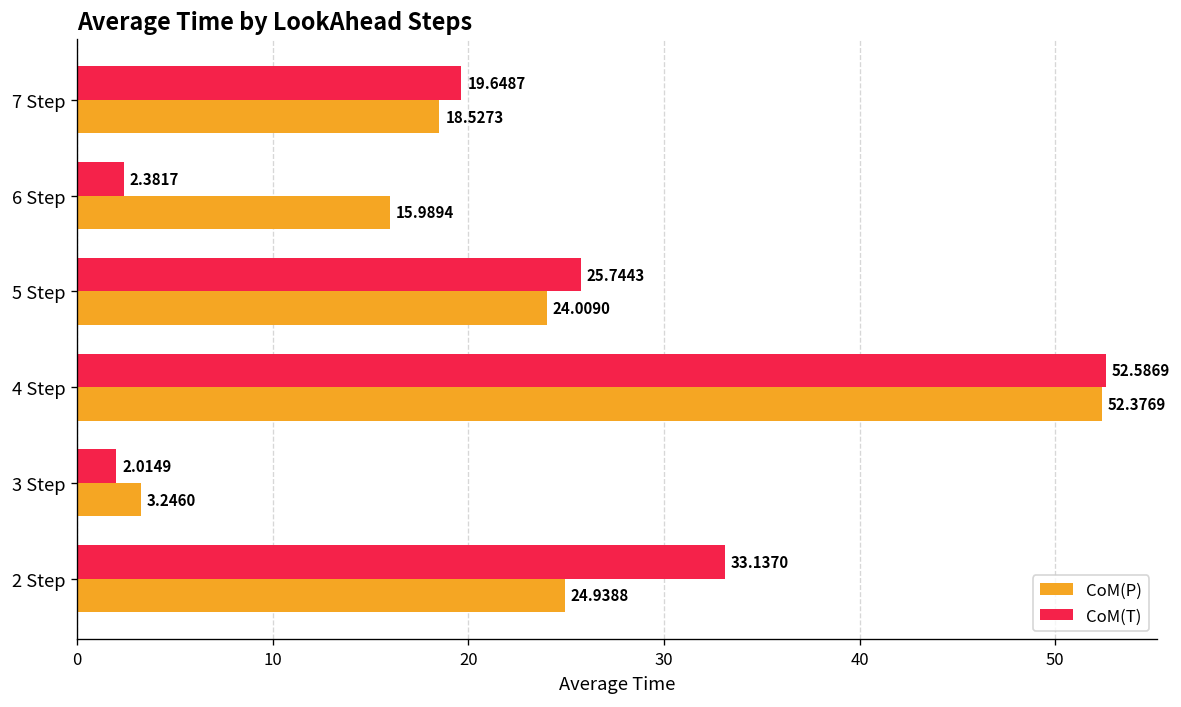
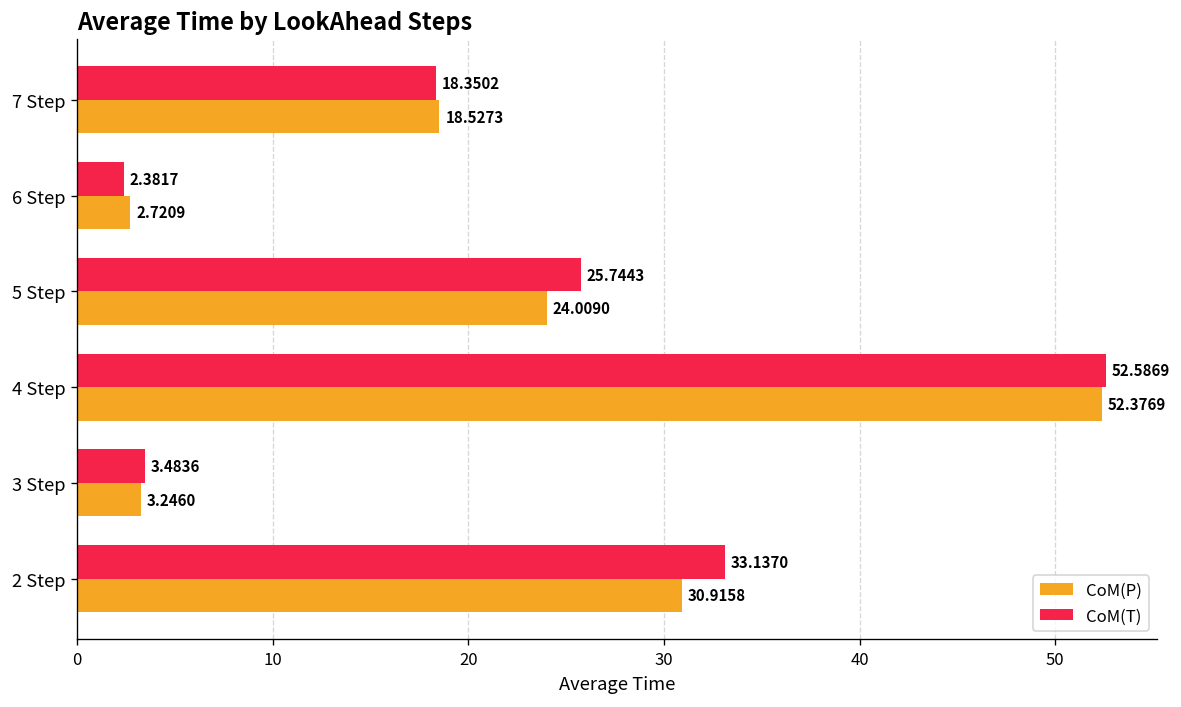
  {
    "CoM(P)": {
      "7 Step": 18.5273,
-     "6 Step": 15.9894,
+     "6 Step": 2.7209,
      "5 Step": 24.0090,
      "4 Step": 52.3769,
      "3 Step": 3.2460,
-     "2 Step": 24.9388
+     "2 Step": 30.9158
    },
    "CoM(T)": {
-     "7 Step": 19.6487,
+     "7 Step": 18.3502,
      "6 Step": 2.3817,
      "5 Step": 25.7443,
      "4 Step": 52.5869,
-     "3 Step": 2.0149,
+     "3 Step": 3.4836,
      "2 Step": 33.1370
    }
  }
